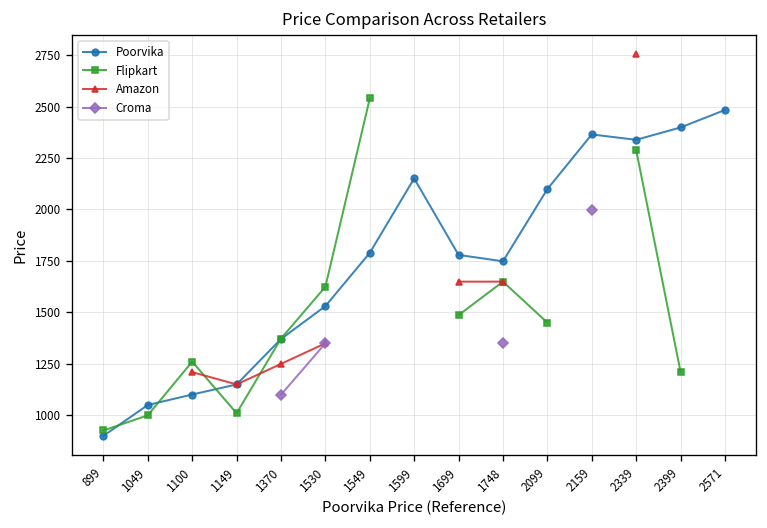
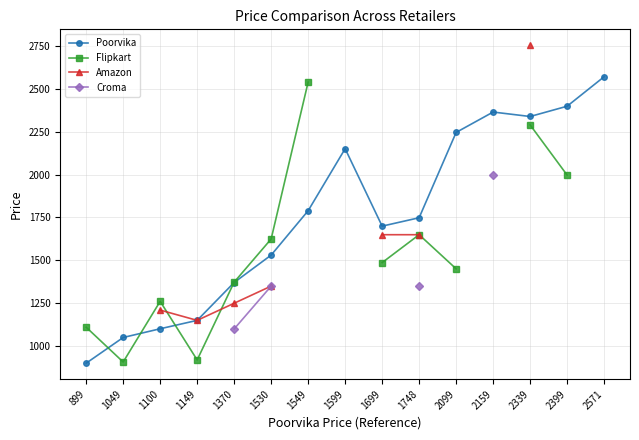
  {
    "Poorvika": {
      "899": 900,
      "1049": 1050,
      "1100": 1100,
      "1530": 1530,
      "1549": 1790,
      "1599": 2150,
-     "1699": 1780,
+     "1699": 1700,
      "1748": 1750,
-     "2099": 2100,
+     "2099": 2250,
      "2159": 2370,
      "2339": 2340,
      "2399": 2400,
-     "2571": 2480
+     "2571": 2570
    },
    "Flipkart": {
-     "899": 930,
-     "1049": 1000,
+     "899": 1110,
+     "1049": 910,
      "1100": 1260,
-     "1149": 1010,
+     "1149": 920,
      "1530": 1620,
      "1549": 2540,
      "1699": 1490,
      "2099": 1450,
      "2339": 2290,
-     "2399": 1210
+     "2399": 2000
    },
    "Amazon": {
      "1100": 1210,
      "1370": 1250,
      "1699": 1650,
      "2339": 2760
    },
    "Croma": {
      "1370": 1100,
      "1748": 1350,
      "2159": 2000
    }
  }
